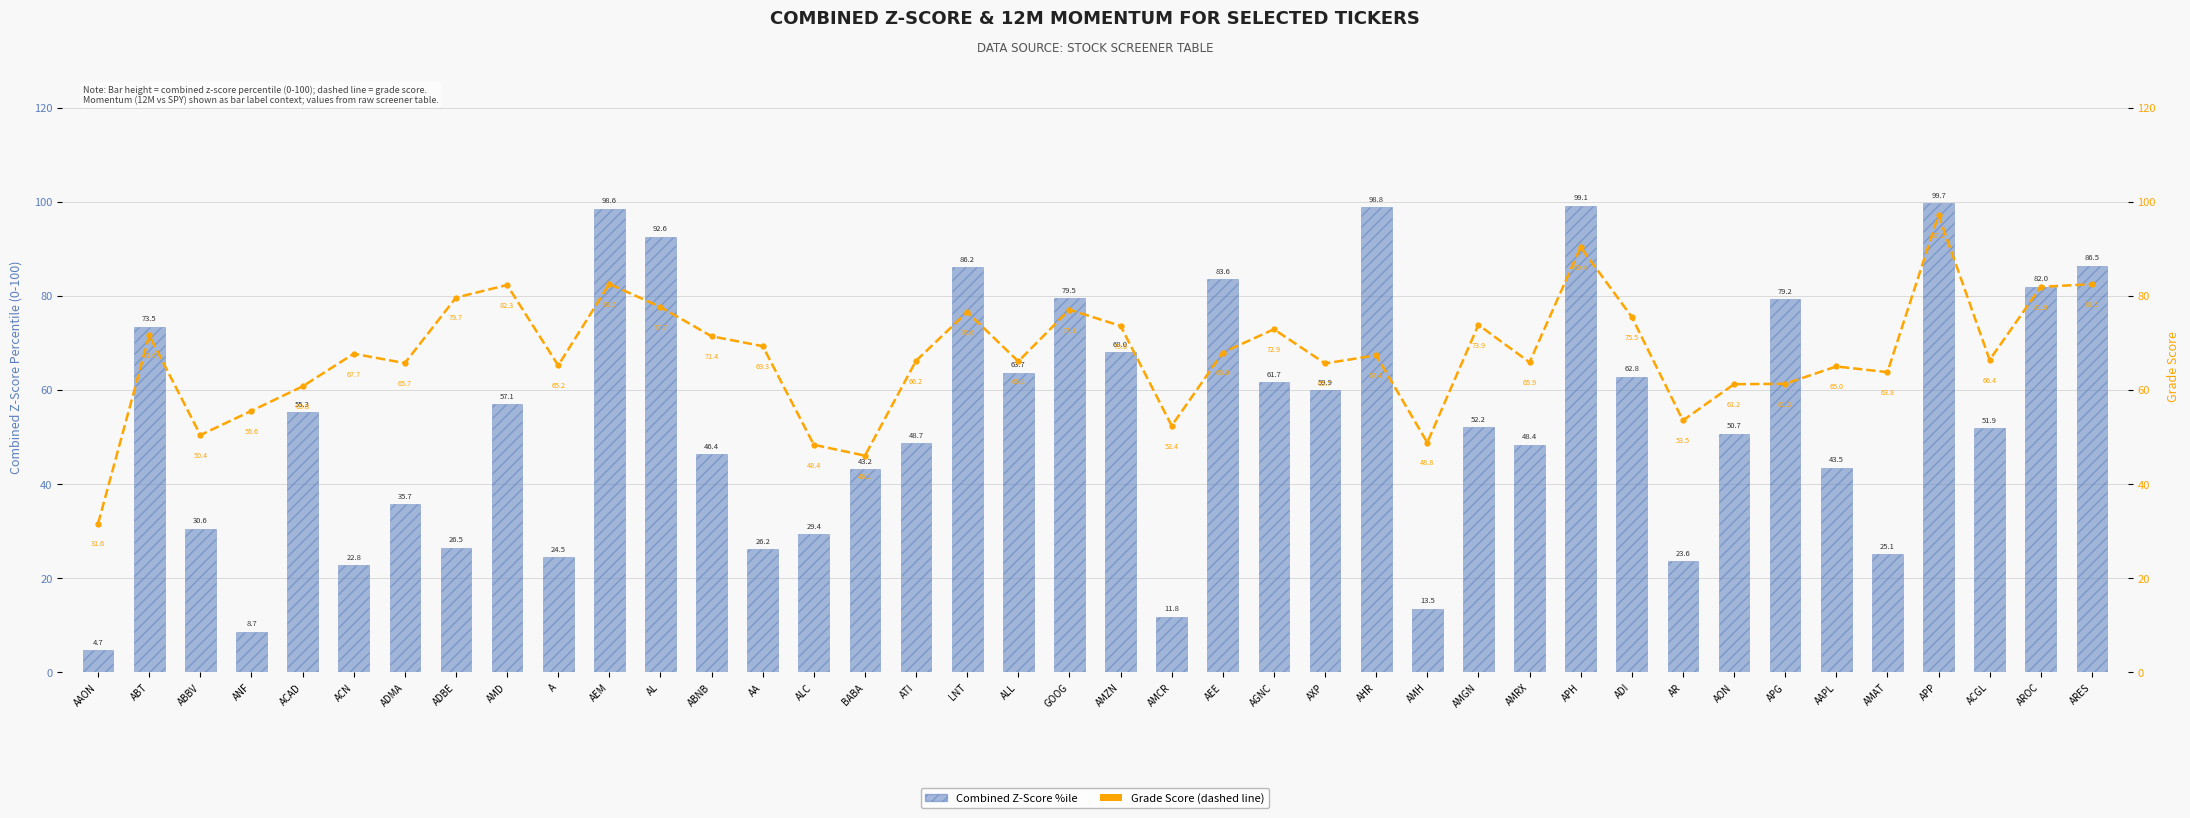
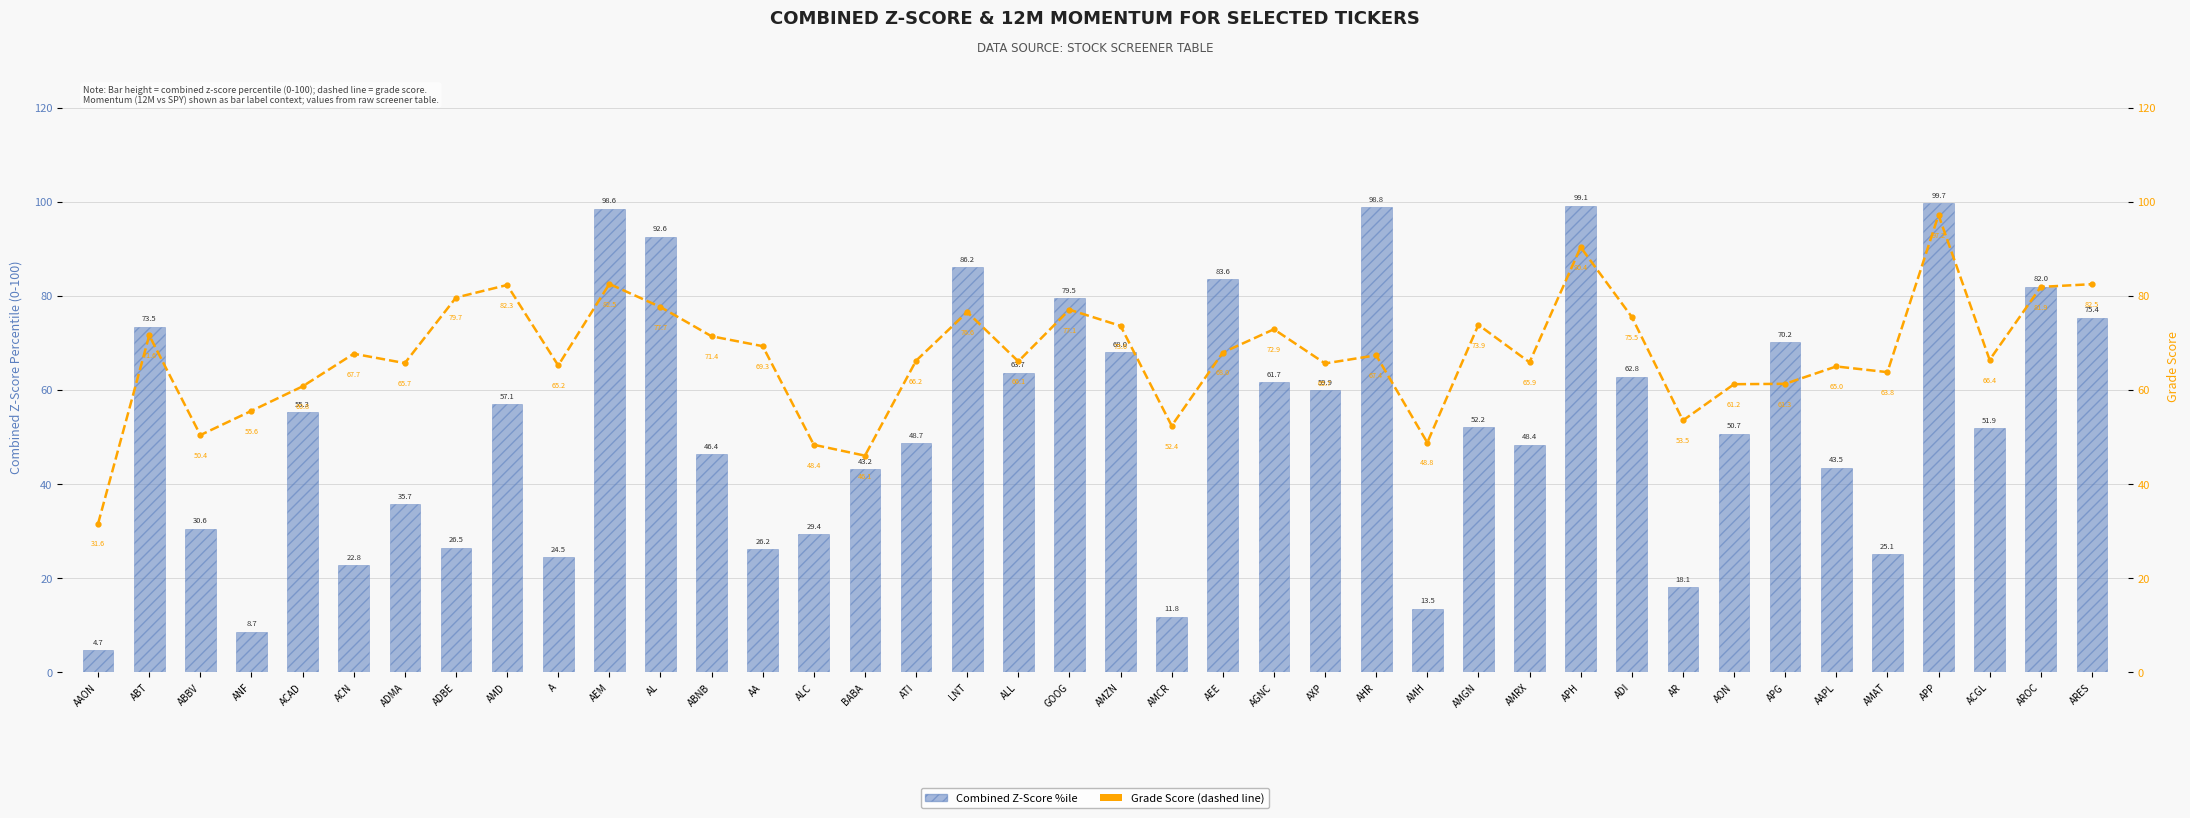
  {
    "Combined Z-Score %ile": {
      "AAON": 4.7,
      "ABT": 73.5,
      "ABBV": 30.6,
      "ANF": 8.7,
      "ACN": 22.8,
      "ADMA": 35.7,
      "ADBE": 26.5,
      "AMD": 57.1,
      "A": 24.5,
      "AEM": 98.6,
      "AL": 92.6,
      "ABNB": 46.4,
      "AA": 26.2,
      "ALC": 29.4,
      "ATI": 48.7,
      "LNT": 86.2,
      "GOOG": 79.5,
      "AMCR": 11.8,
      "AEE": 83.6,
      "AGNC": 61.7,
      "AHR": 98.8,
      "AMH": 13.5,
      "AMGN": 52.2,
      "AMRX": 48.4,
      "APH": 99.1,
      "ADI": 62.8,
-     "AR": 23.6,
+     "AR": 18.1,
      "AON": 50.7,
-     "APG": 79.2,
+     "APG": 70.2,
      "AAPL": 43.5,
      "AMAT": 25.1,
      "APP": 99.7,
      "ACGL": 51.9,
      "AROC": 82.0,
-     "ARES": 86.5
+     "ARES": 75.4
    }
  }
